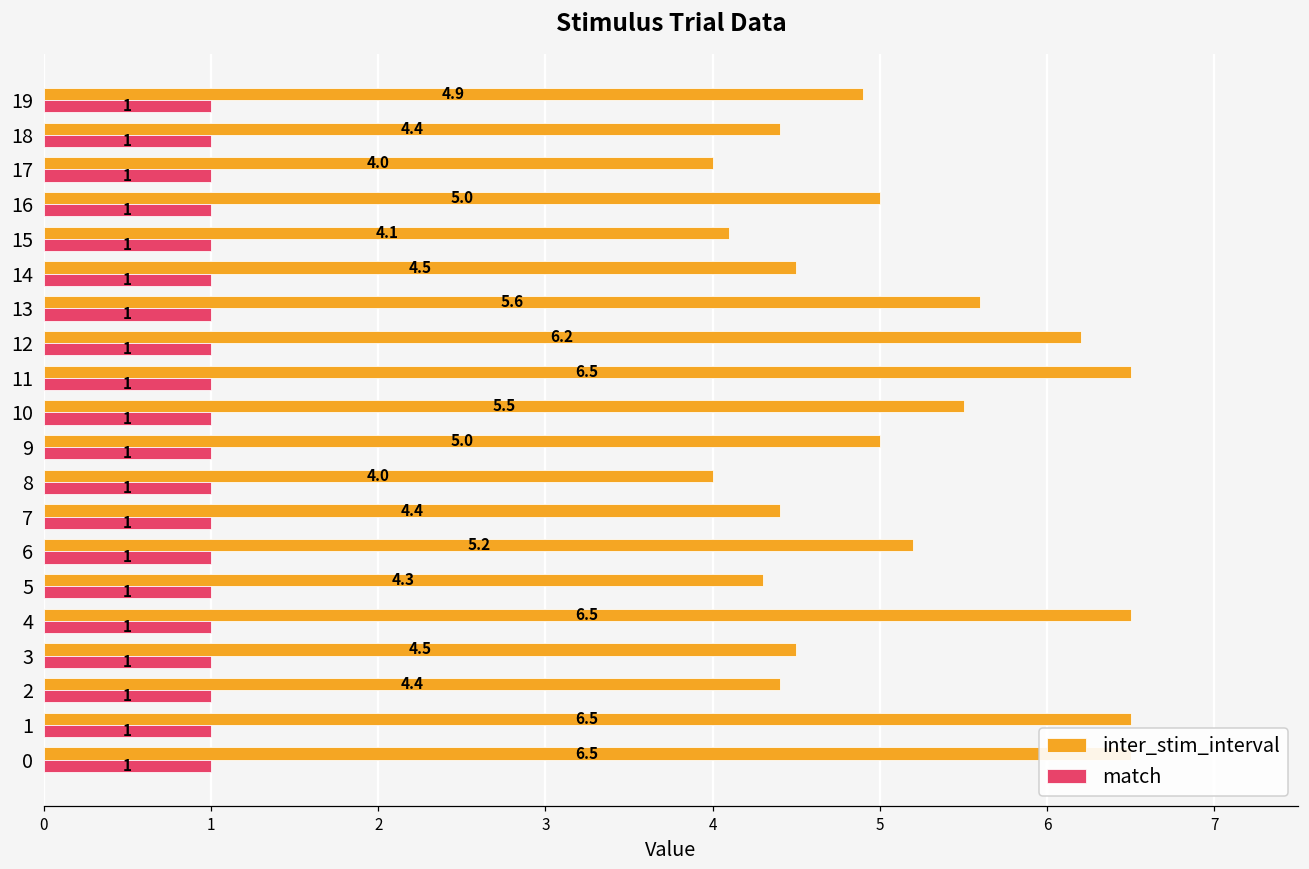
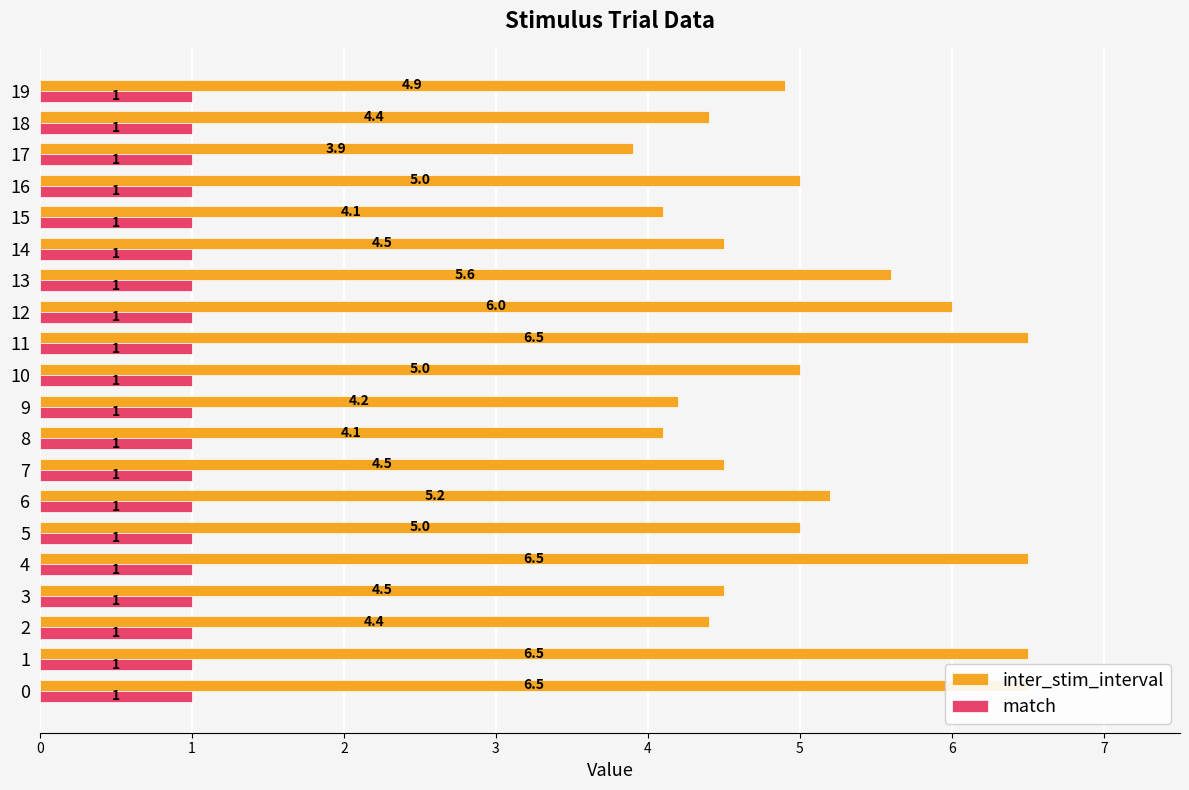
  {
    "inter_stim_interval": {
      "19": 4.9,
      "18": 4.4,
-     "17": 4.0,
+     "17": 3.9,
      "16": 5.0,
      "15": 4.1,
      "14": 4.5,
      "13": 5.6,
-     "12": 6.2,
+     "12": 6.0,
      "11": 6.5,
-     "10": 5.5,
-     "9": 5.0,
-     "8": 4.0,
-     "7": 4.4,
+     "10": 5.0,
+     "9": 4.2,
+     "8": 4.1,
+     "7": 4.5,
      "6": 5.2,
-     "5": 4.3,
+     "5": 5.0,
      "4": 6.5,
      "3": 4.5,
      "2": 4.4,
      "1": 6.5
    },
    "match": {
      "19": 1,
      "18": 1,
      "17": 1,
      "16": 1,
      "15": 1,
      "14": 1,
      "13": 1,
      "12": 1,
      "11": 1,
      "10": 1,
      "9": 1,
      "8": 1,
      "7": 1,
      "6": 1,
      "5": 1,
      "4": 1,
      "3": 1,
      "2": 1,
      "1": 1,
      "0": 1
    }
  }
